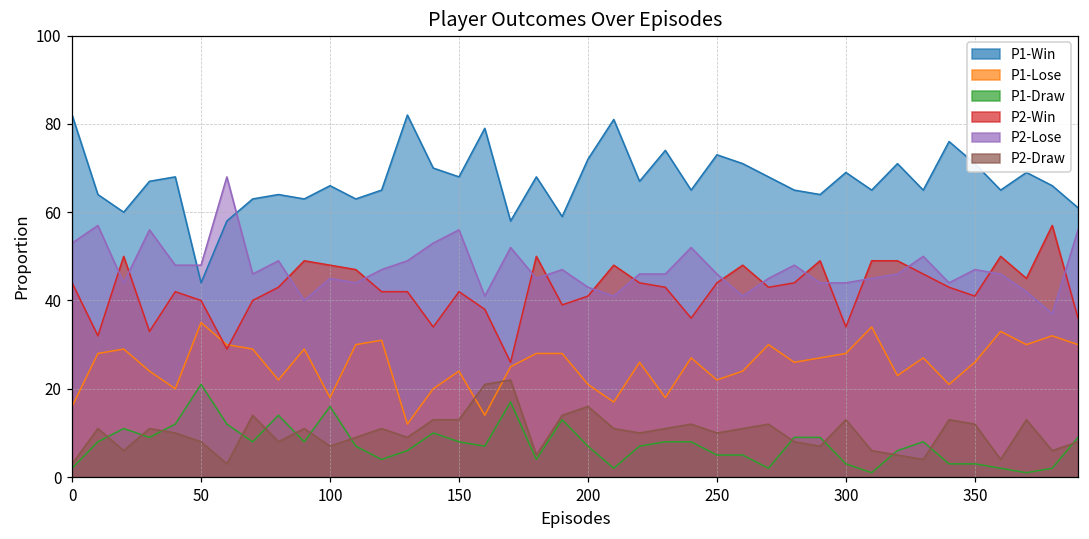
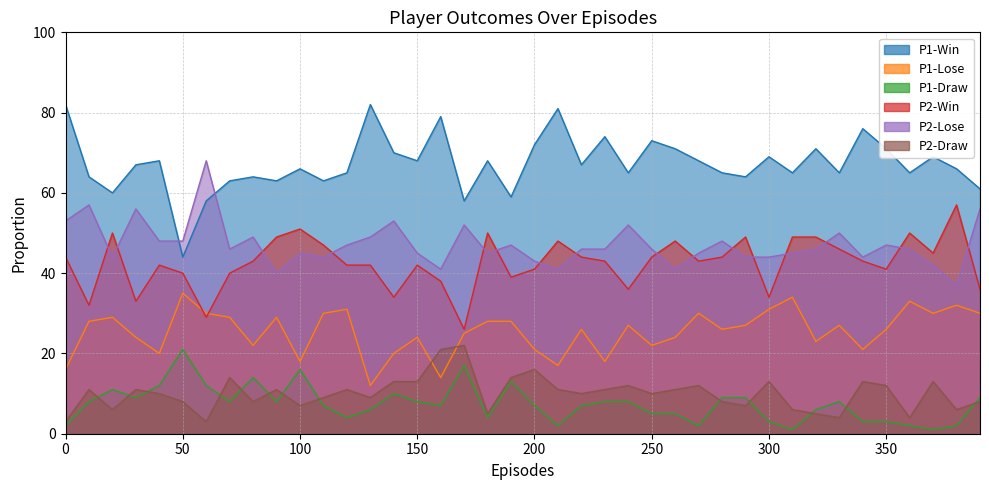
  {
    "P1-Win": {
      "0": 82,
      "50": 44,
      "100": 66,
      "150": 68,
      "200": 72,
      "250": 73,
      "300": 69
    },
    "P1-Lose": {
      "0": 16,
      "50": 35,
      "100": 18,
      "150": 24,
      "200": 21,
      "250": 22,
-     "300": 28,
+     "300": 31,
      "350": 26
    },
    "P1-Draw": {
      "0": 2,
      "50": 21,
      "100": 16,
      "150": 8,
      "200": 7,
      "250": 5,
      "300": 3,
      "350": 3
    },
    "P2-Win": {
      "0": 44,
      "50": 40,
-     "100": 48,
+     "100": 51,
      "150": 42,
      "200": 41,
      "250": 44,
      "300": 34,
      "350": 41
    },
    "P2-Lose": {
      "0": 53,
      "50": 48,
      "100": 45,
-     "150": 56,
+     "150": 45,
      "200": 43,
      "250": 46,
      "300": 44,
      "350": 47
    },
    "P2-Draw": {
      "0": 3,
      "50": 8,
      "100": 7,
      "150": 13,
      "200": 16,
      "250": 10,
      "300": 13,
      "350": 12
    }
  }
